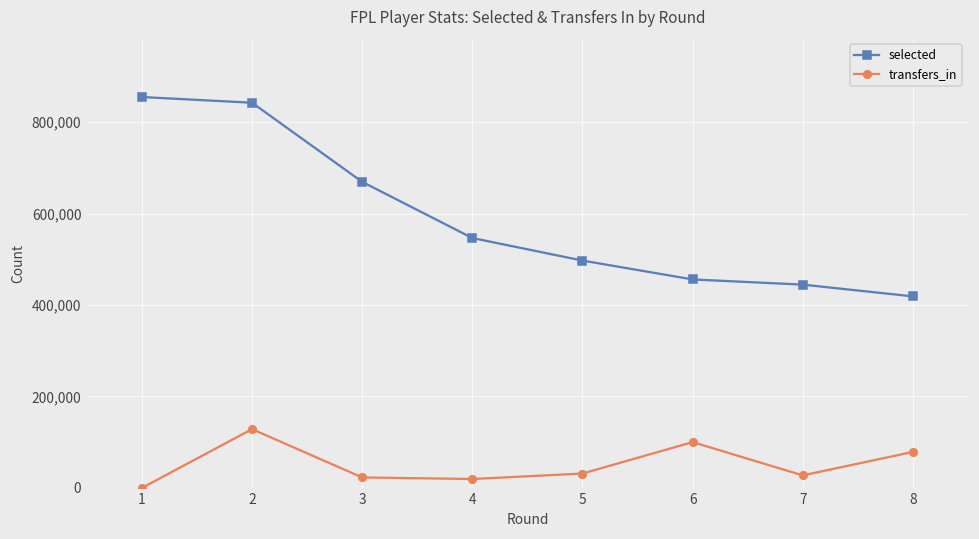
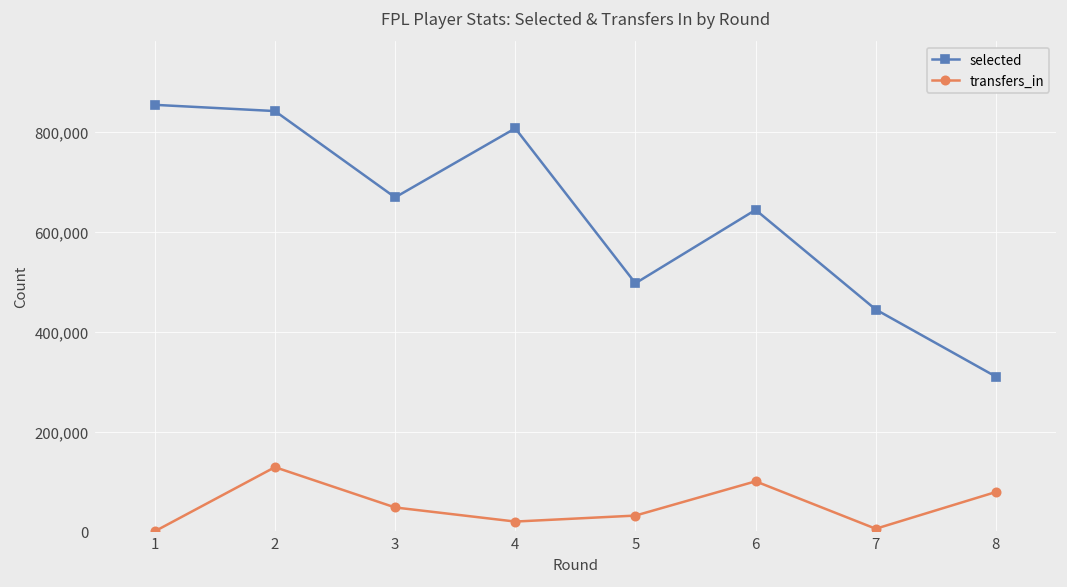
  {
    "selected": {
      "1": "850,000",
      "2": "840,000",
      "3": "670,000",
-     "4": "550,000",
+     "4": "810,000",
      "5": "500,000",
-     "6": "460,000",
+     "6": "640,000",
      "7": "440,000",
-     "8": "420,000"
+     "8": "310,000"
    },
    "transfers_in": {
      "1": "0",
      "2": "130,000",
-     "3": "20,000",
+     "3": "50,000",
      "4": "20,000",
      "5": "30,000",
      "6": "100,000",
-     "7": "30,000",
+     "7": "10,000",
      "8": "80,000"
    }
  }
